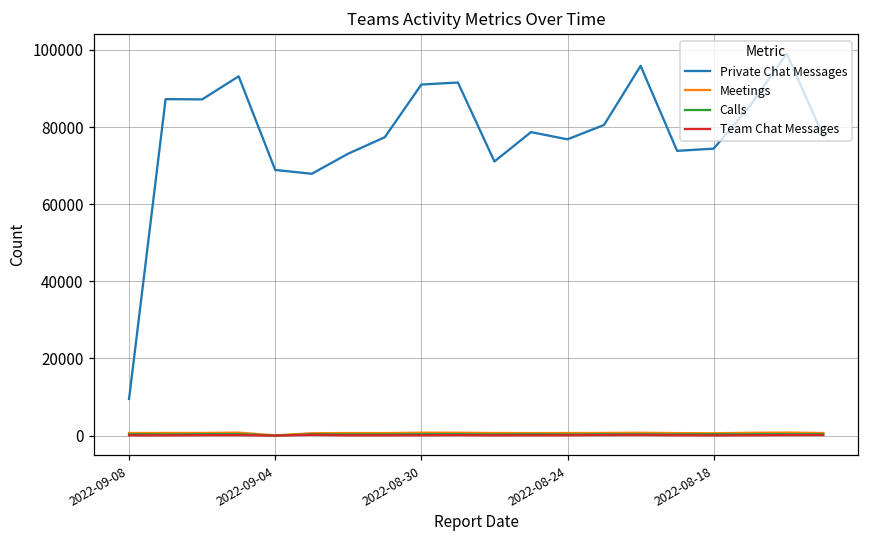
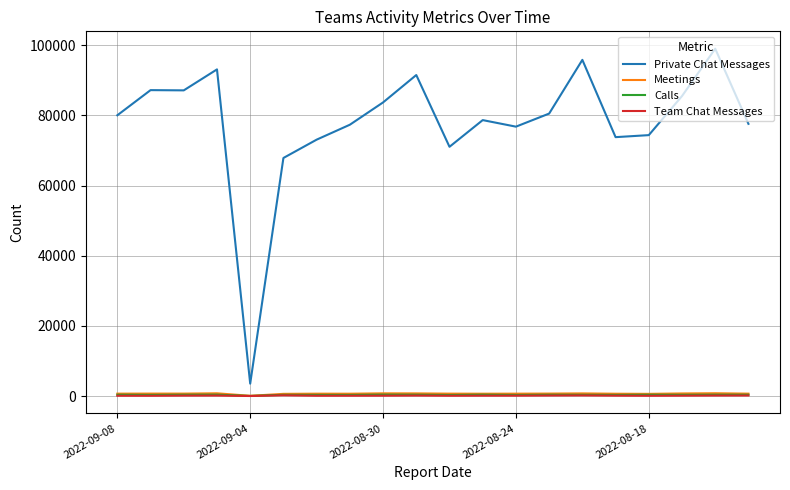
  {
    "Private Chat Messages": {
-     "2022-09-08": 10000,
-     "2022-09-04": 69000,
-     "2022-08-30": 91000,
+     "2022-09-08": 80000,
+     "2022-09-04": 4000,
+     "2022-08-30": 84000,
      "2022-08-24": 77000,
      "2022-08-18": 74000
    }
  }
